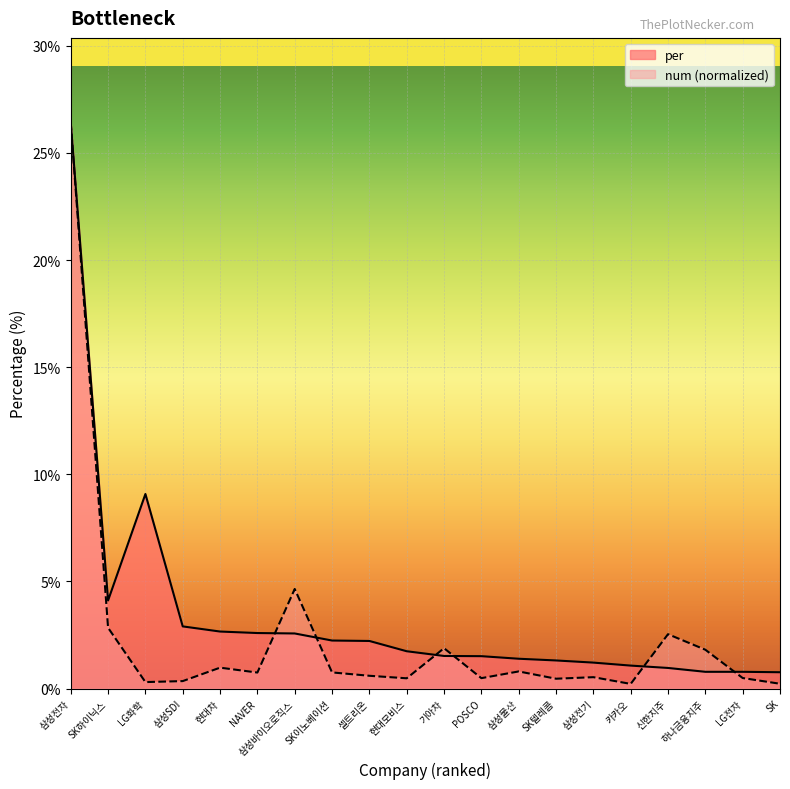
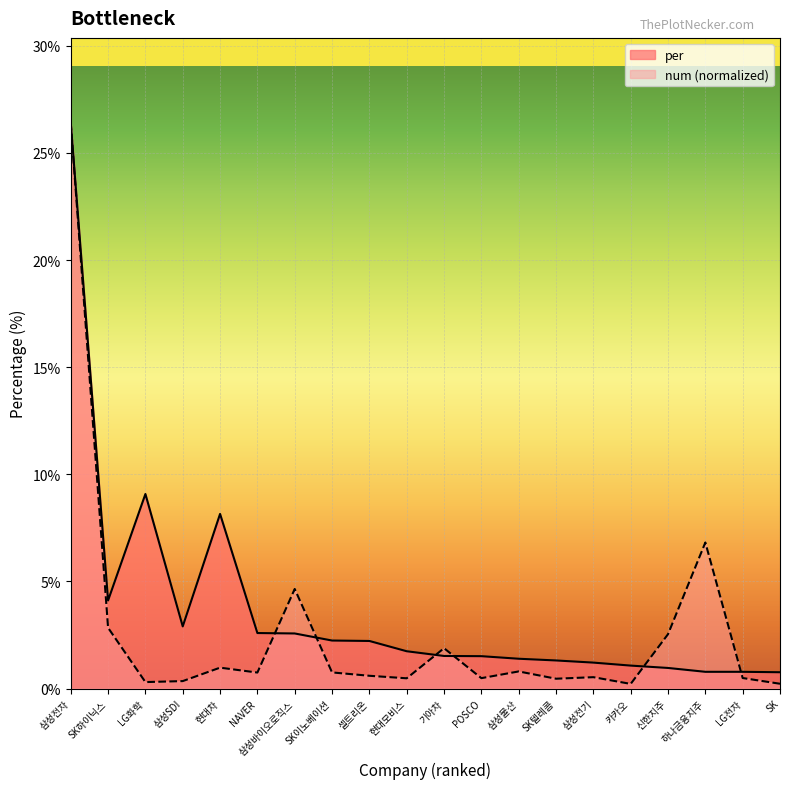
  {
    "per": {
      "SK하이닉스": "4.1%",
      "LG화학": "9.1%",
      "삼성SDI": "2.9%",
-     "현대차": "2.7%",
+     "현대차": "8.2%",
      "NAVER": "2.6%",
      "삼성바이오로직스": "2.6%",
      "SK이노베이션": "2.2%",
      "셀트리온": "2.2%",
      "현대모비스": "1.7%",
      "기아차": "1.5%",
      "POSCO": "1.5%",
      "삼성물산": "1.4%",
      "SK텔레콤": "1.3%",
      "삼성전기": "1.2%",
      "카카오": "1.1%",
      "신한지주": "1.0%",
      "하나금융지주": "0.8%",
      "LG전자": "0.8%",
      "SK": "0.8%"
    },
    "num (normalized)": {
      "SK하이닉스": "2.8%",
      "LG화학": "0.3%",
      "삼성SDI": "0.3%",
      "현대차": "1.0%",
      "NAVER": "0.7%",
      "삼성바이오로직스": "4.6%",
      "SK이노베이션": "0.8%",
      "셀트리온": "0.6%",
      "현대모비스": "0.5%",
      "기아차": "1.9%",
      "POSCO": "0.5%",
      "삼성물산": "0.8%",
      "SK텔레콤": "0.5%",
      "삼성전기": "0.5%",
      "카카오": "0.2%",
      "신한지주": "2.5%",
-     "하나금융지주": "1.8%",
+     "하나금융지주": "6.8%",
      "LG전자": "0.5%",
      "SK": "0.2%"
    }
  }
